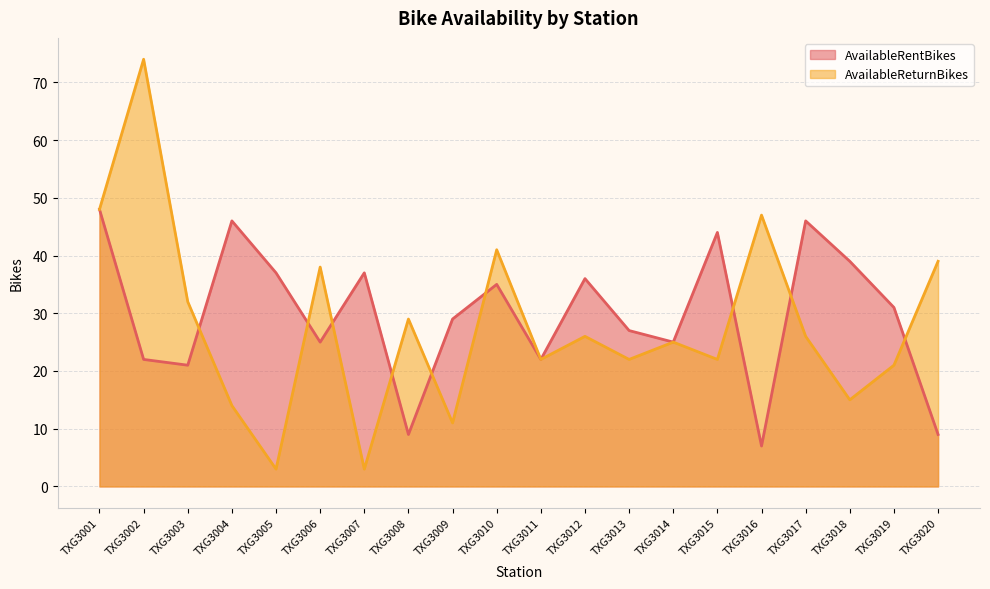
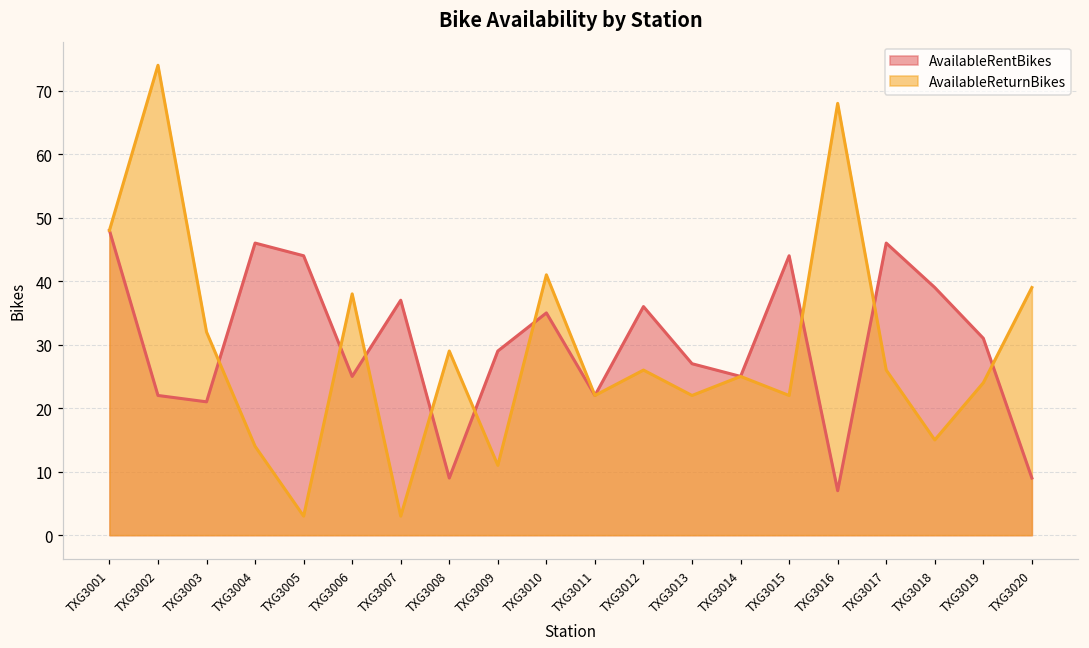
  {
    "AvailableRentBikes": {
      "TXG3002": 22,
      "TXG3003": 21,
      "TXG3004": 46,
-     "TXG3005": 37,
+     "TXG3005": 44,
      "TXG3006": 25,
      "TXG3007": 37,
      "TXG3008": 9,
      "TXG3009": 29,
      "TXG3010": 35,
      "TXG3012": 36,
      "TXG3013": 27,
      "TXG3015": 44,
      "TXG3016": 7,
      "TXG3017": 46,
      "TXG3018": 39,
      "TXG3019": 31,
      "TXG3020": 9
    },
    "AvailableReturnBikes": {
      "TXG3002": 74,
      "TXG3003": 32,
      "TXG3004": 14,
      "TXG3005": 3,
      "TXG3006": 38,
      "TXG3007": 3,
      "TXG3008": 29,
      "TXG3009": 11,
      "TXG3010": 41,
      "TXG3012": 26,
      "TXG3013": 22,
      "TXG3015": 22,
-     "TXG3016": 47,
+     "TXG3016": 68,
      "TXG3017": 26,
      "TXG3018": 15,
-     "TXG3019": 21,
+     "TXG3019": 24,
      "TXG3020": 39
    }
  }
